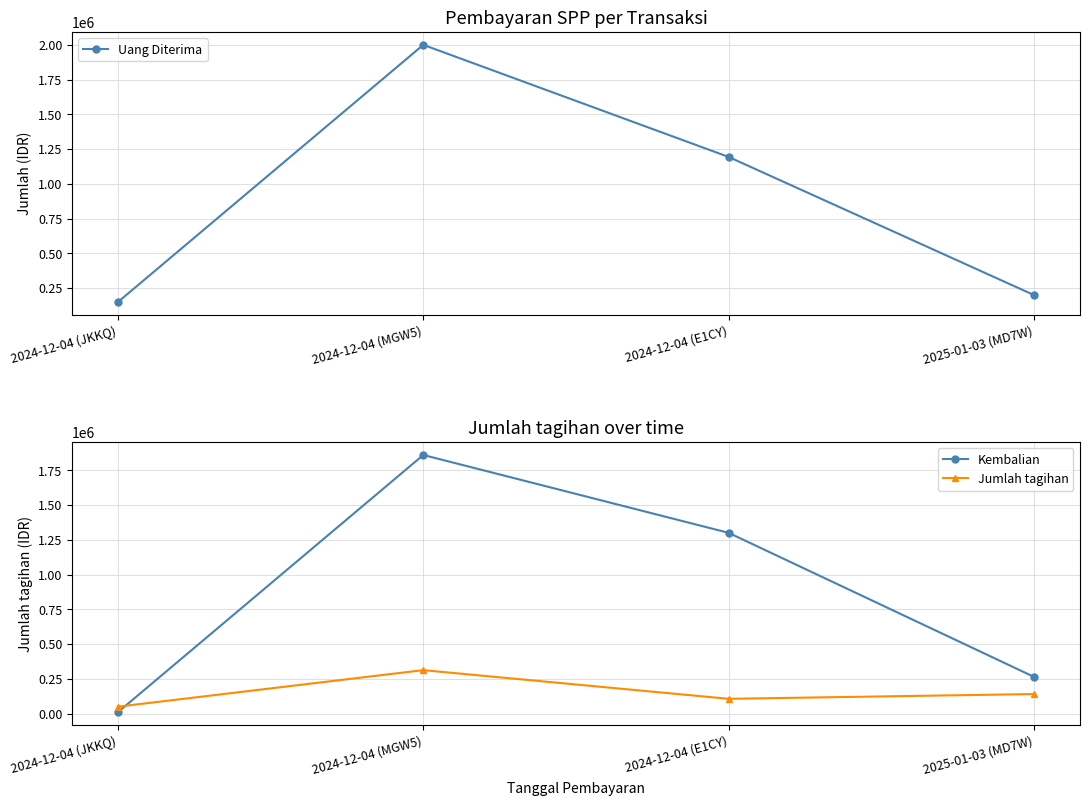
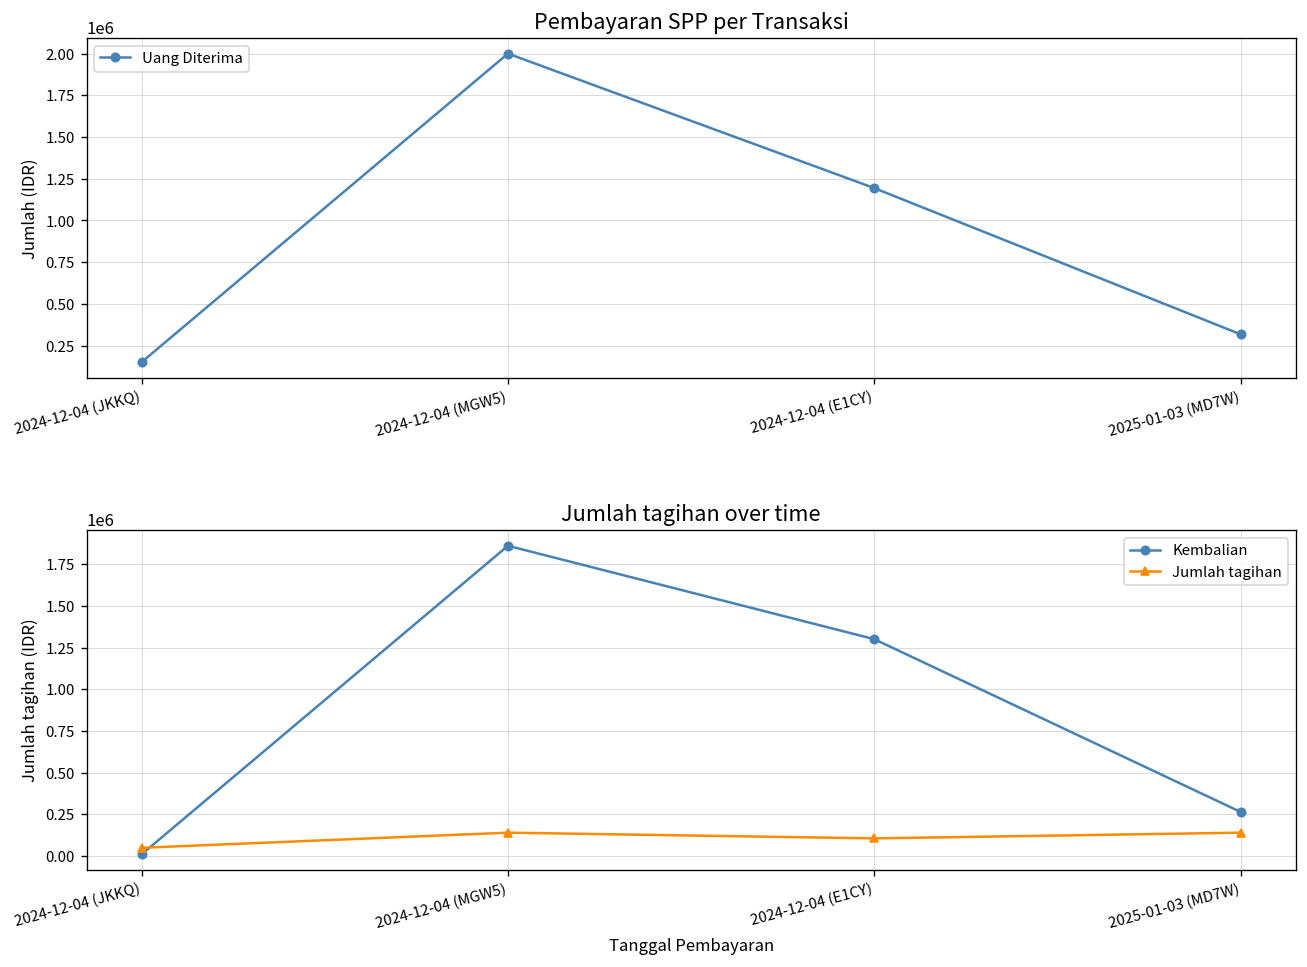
  {
    "Pembayaran SPP per Transaksi": {
      "2024-12-04 (JKKQ)": 150000,
      "2024-12-04 (MGW5)": 2000000,
      "2024-12-04 (E1CY)": 1190000,
-     "2025-01-03 (MD7W)": 200000
+     "2025-01-03 (MD7W)": 320000
    },
    "Jumlah tagihan over time": {
      "Kembalian": {
        "2024-12-04 (JKKQ)": 10000,
        "2024-12-04 (MGW5)": 1860000,
        "2024-12-04 (E1CY)": 1300000,
        "2025-01-03 (MD7W)": 260000
      },
      "Jumlah tagihan": {
        "2024-12-04 (JKKQ)": 50000,
-       "2024-12-04 (MGW5)": 310000,
+       "2024-12-04 (MGW5)": 140000,
        "2024-12-04 (E1CY)": 110000,
        "2025-01-03 (MD7W)": 140000
      }
    }
  }
